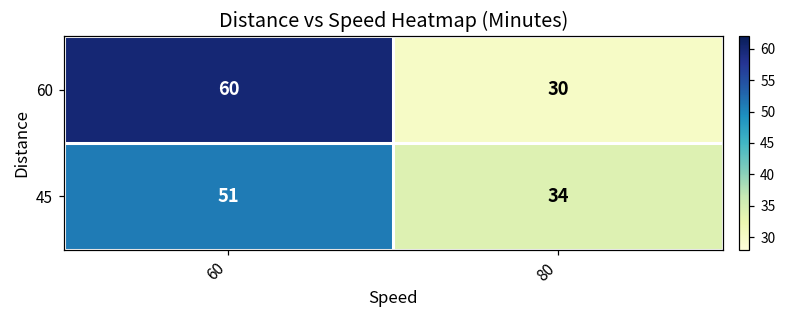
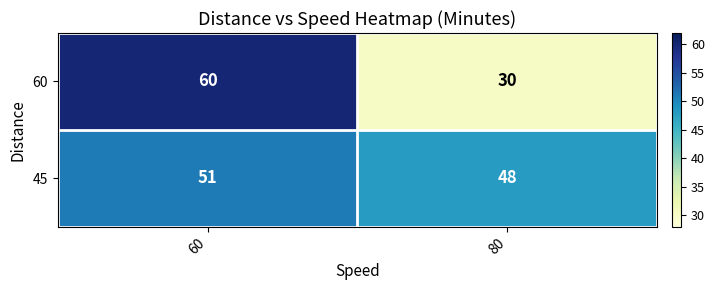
  {
    "60": {
      "60": 60,
      "80": 30
    },
    "45": {
      "60": 51,
-     "80": 34
+     "80": 48
    }
  }
